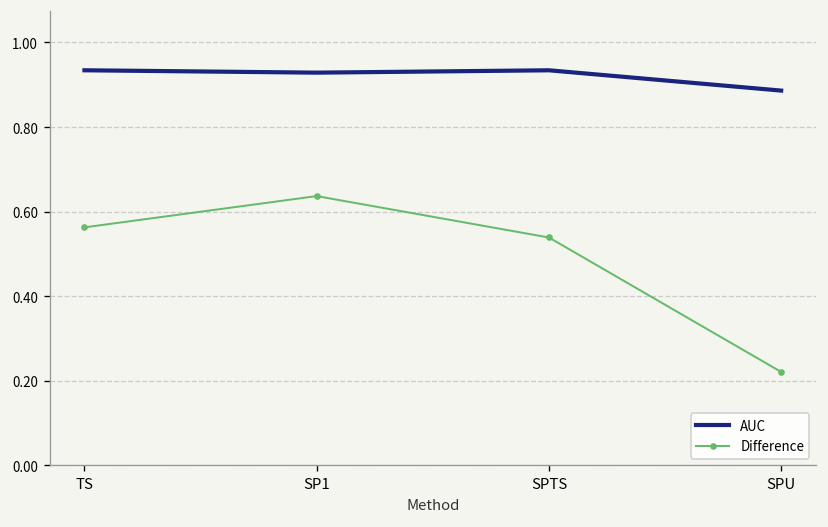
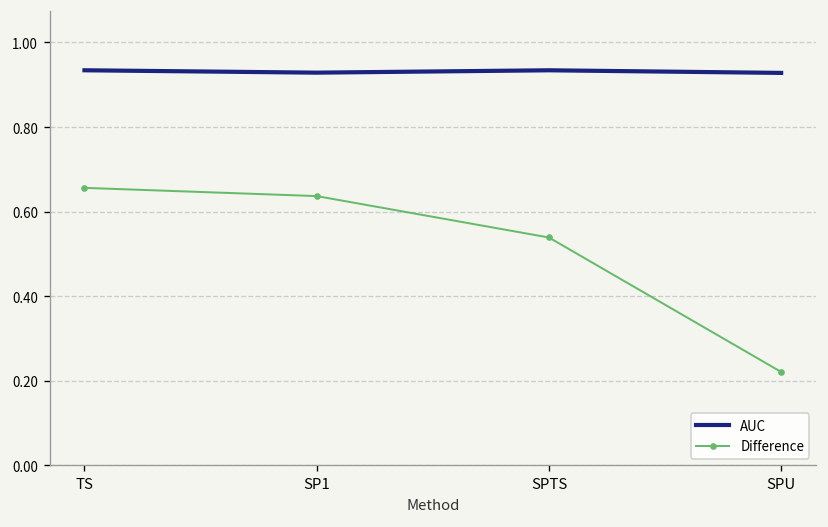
  {
    "AUC": {
      "TS": 0.93,
      "SP1": 0.93,
      "SPTS": 0.93,
-     "SPU": 0.89
+     "SPU": 0.93
    },
    "Difference": {
-     "TS": 0.56,
+     "TS": 0.66,
      "SP1": 0.64,
      "SPTS": 0.54,
      "SPU": 0.22
    }
  }
